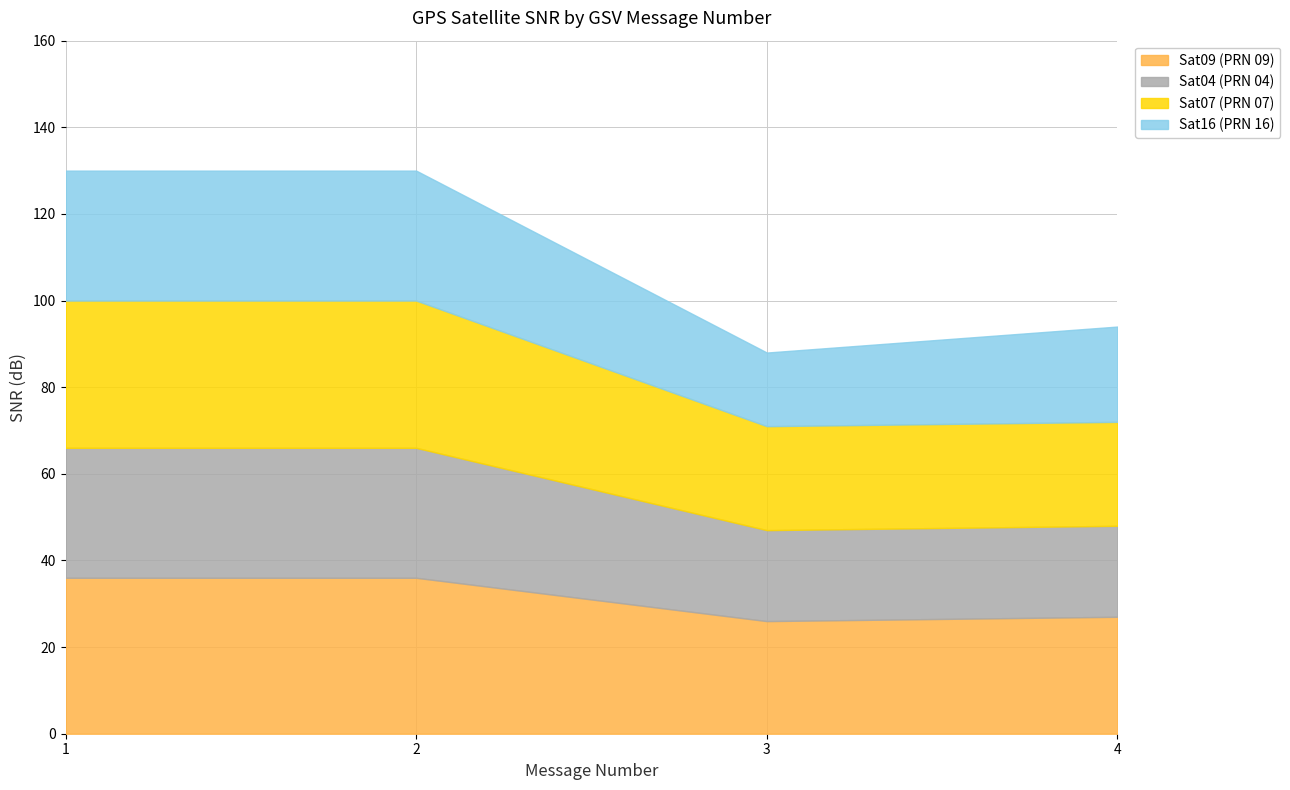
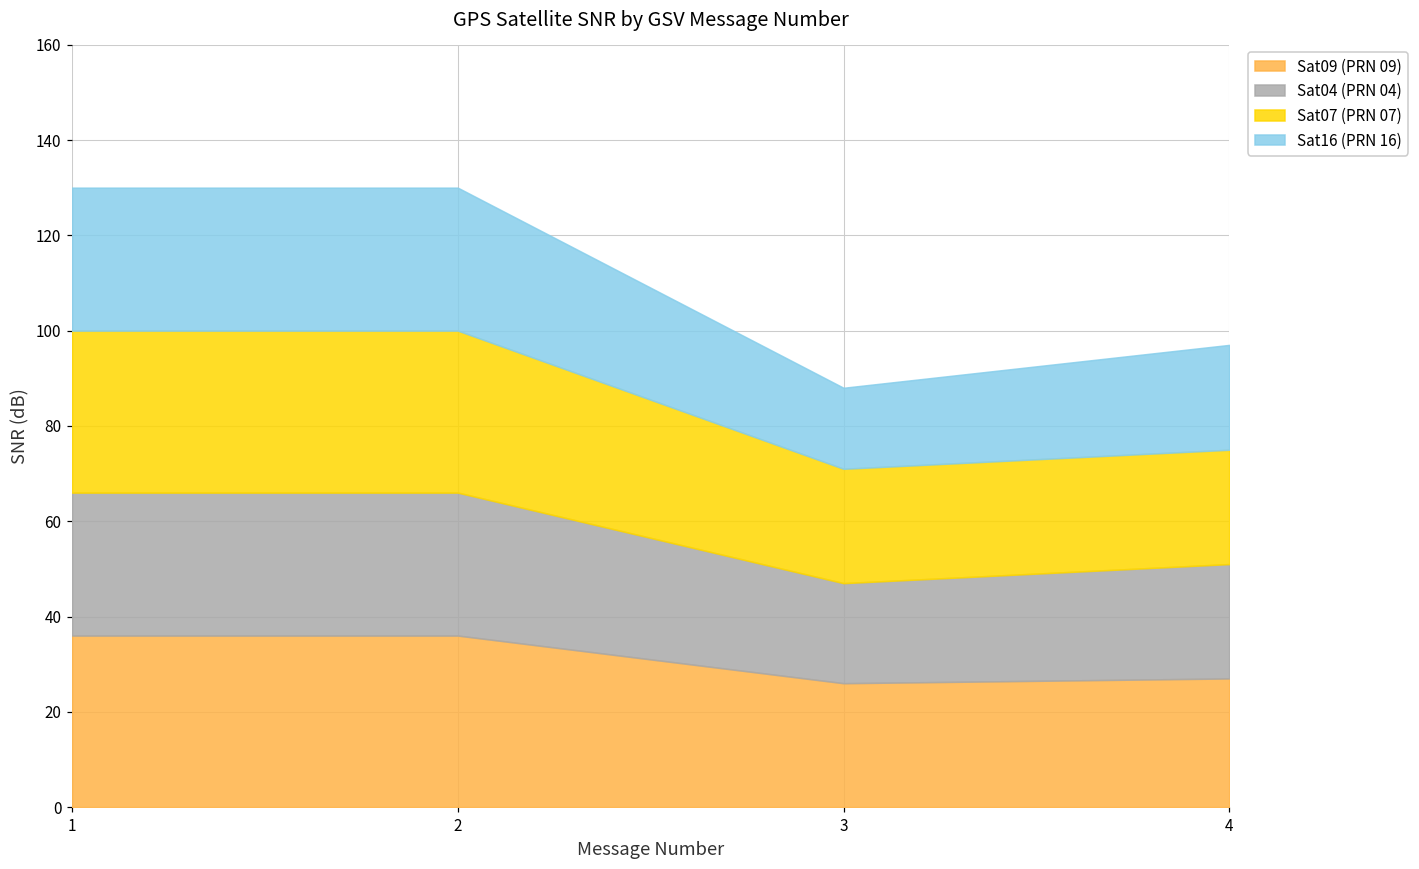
  {
    "Sat09 (PRN 09)": {
      "1": 36,
      "2": 36,
      "3": 26,
      "4": 27
    },
    "Sat04 (PRN 04)": {
      "1": 30,
      "2": 30,
      "3": 21,
-     "4": 21
+     "4": 24
    },
    "Sat07 (PRN 07)": {
      "1": 34,
      "2": 34,
      "3": 24,
      "4": 24
    },
    "Sat16 (PRN 16)": {
      "1": 30,
      "2": 30,
      "3": 17,
      "4": 22
    }
  }
